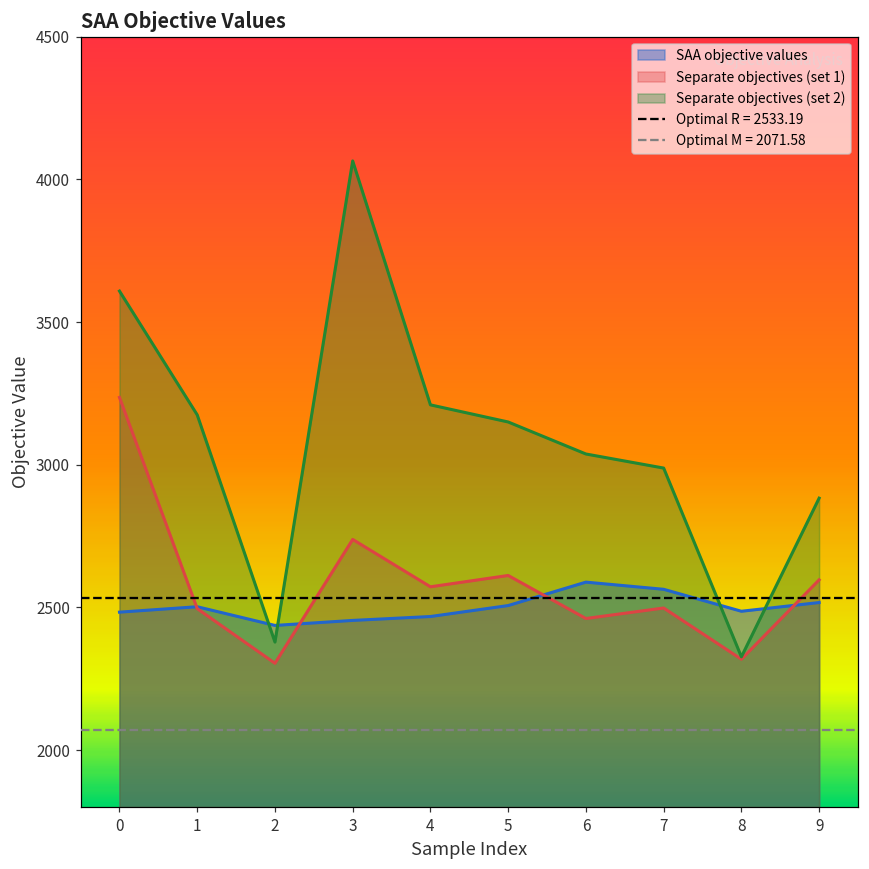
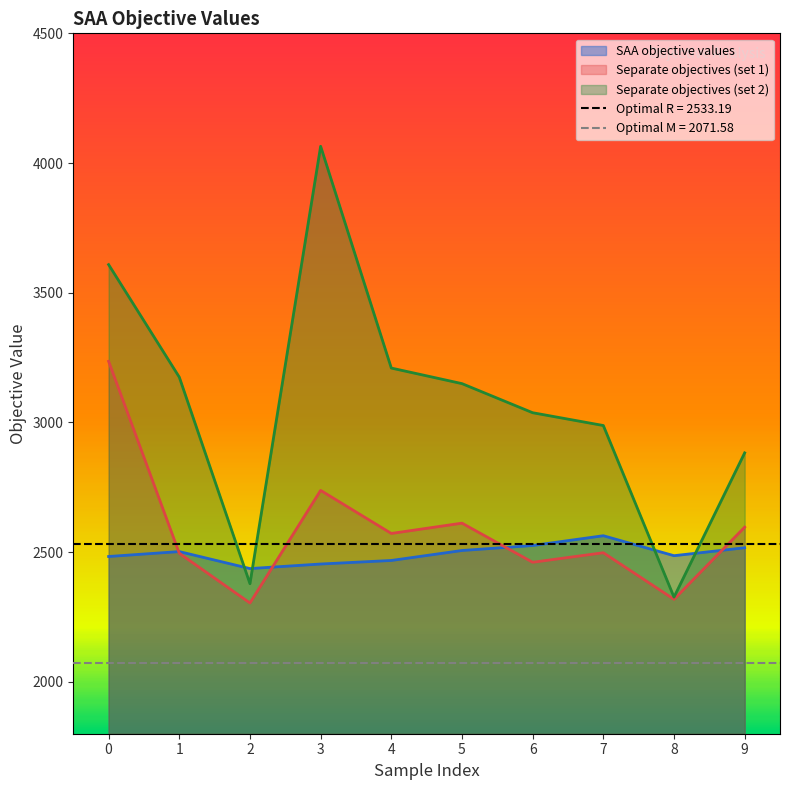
  {
    "SAA objective values": {
      "0": 2480,
      "2": 2440,
      "3": 2450,
      "4": 2470,
      "5": 2510,
-     "6": 2590,
+     "6": 2530,
      "7": 2560,
      "8": 2490,
      "9": 2520
    },
    "Separate objectives (set 1)": {
      "0": 3240,
      "2": 2300,
      "3": 2740,
      "4": 2570,
      "5": 2610,
      "6": 2460,
      "7": 2500,
      "9": 2600
    },
    "Separate objectives (set 2)": {
      "0": 3610,
      "1": 3170,
      "2": 2380,
      "3": 4060,
      "4": 3210,
      "5": 3150,
      "6": 3040,
      "7": 2990,
      "9": 2880
    }
  }
